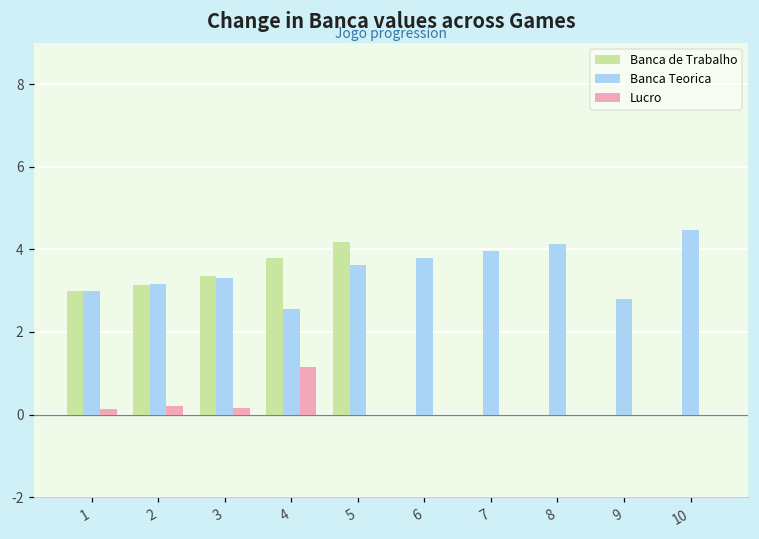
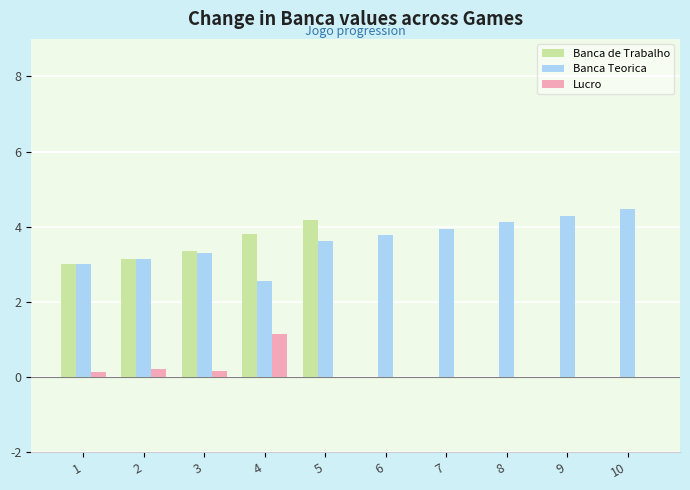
  {
    "Banca de Trabalho": {
      "1": 3.0,
      "2": 3.1,
      "3": 3.4,
      "4": 3.8,
      "5": 4.2,
      "6": 0.0,
      "7": 0.0,
      "8": 0.0,
      "9": 0.0,
      "10": 0.0
    },
    "Banca Teorica": {
      "1": 3.0,
      "2": 3.2,
      "3": 3.3,
      "4": 2.6,
      "5": 3.6,
      "6": 3.8,
      "7": 4.0,
      "8": 4.1,
-     "9": 2.8,
+     "9": 4.3,
      "10": 4.5
    },
    "Lucro": {
      "1": 0.1,
      "2": 0.2,
      "3": 0.2,
      "4": 1.1,
      "5": 0.0,
      "6": 0.0,
      "7": 0.0,
      "8": 0.0,
      "9": 0.0,
      "10": 0.0
    }
  }
